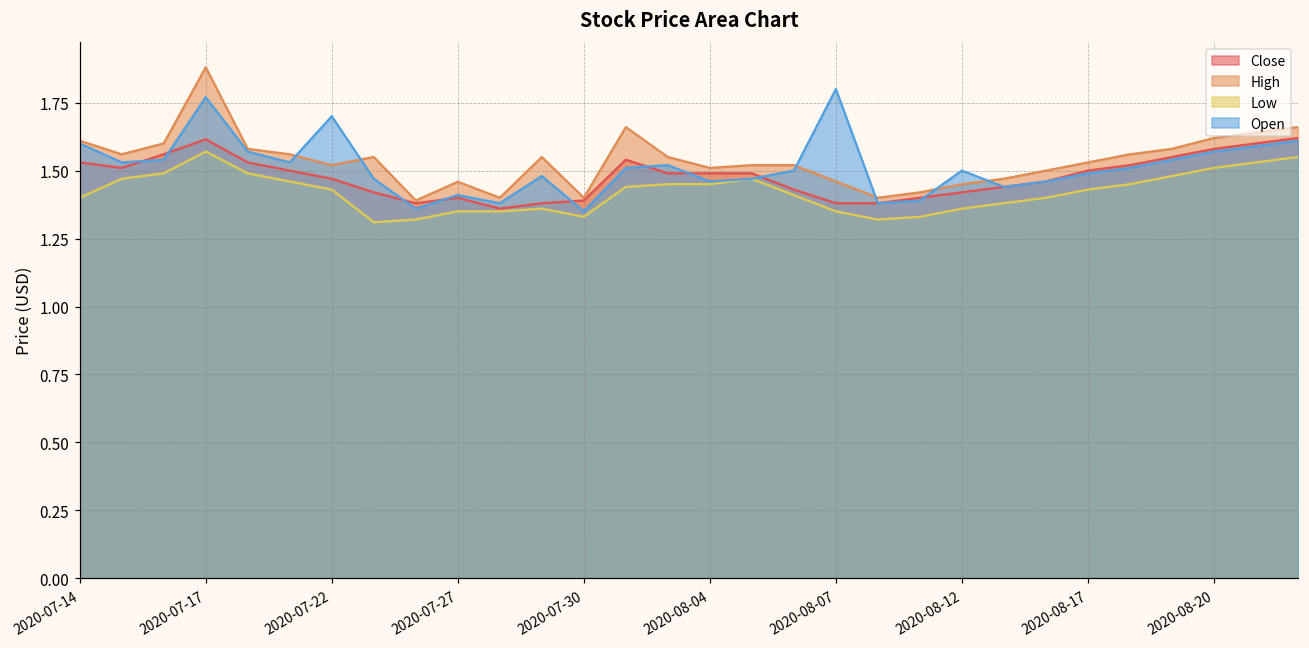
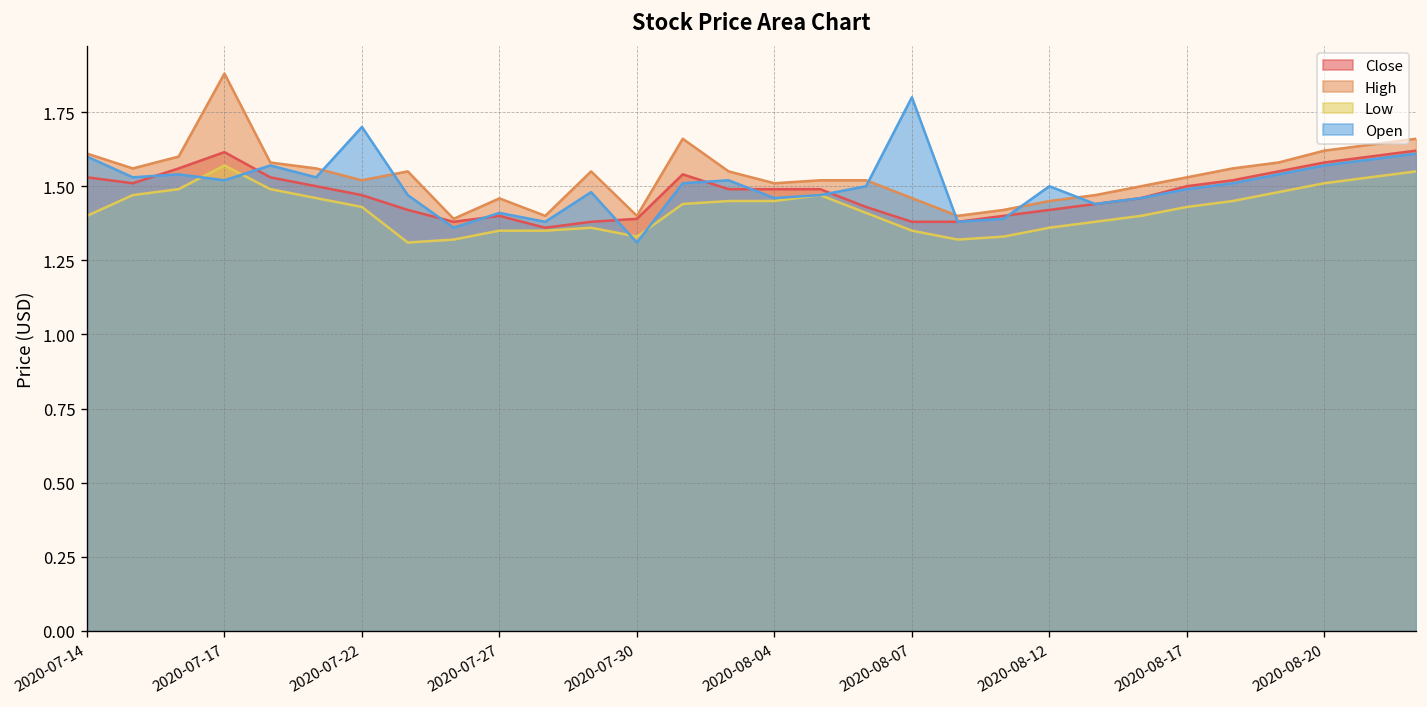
  {
    "Open": {
-     "2020-07-17": 1.77,
+     "2020-07-17": 1.52,
      "2020-07-22": 1.70,
-     "2020-07-30": 1.35,
+     "2020-07-30": 1.31,
      "2020-08-07": 1.80,
      "2020-08-12": 1.50
    }
  }
